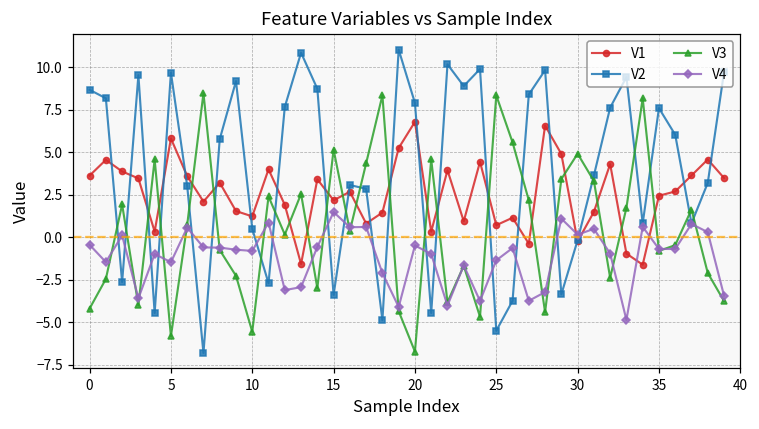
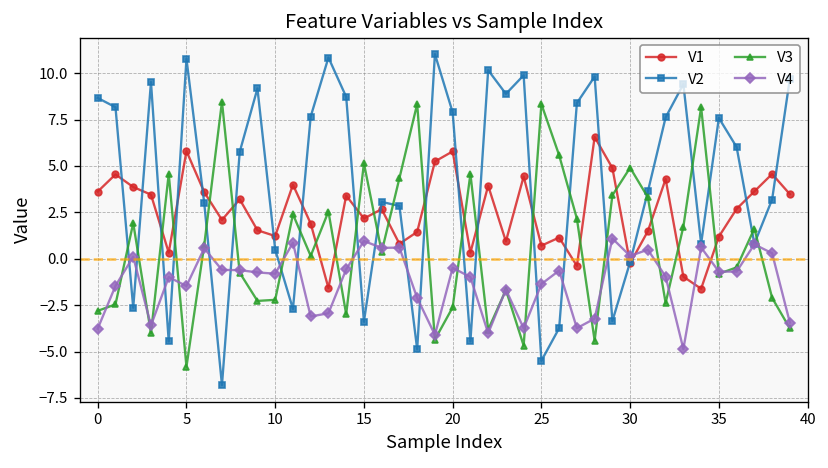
  {
    "V1": {
      "0": 3.6,
      "5": 5.8,
      "10": 1.2,
      "15": 2.2,
-     "20": 6.8,
+     "20": 5.8,
      "25": 0.7,
-     "35": 2.4
+     "35": 1.2
    },
    "V2": {
      "0": 8.7,
-     "5": 9.7,
+     "5": 10.8,
      "10": 0.5,
      "15": -3.4,
      "20": 7.9,
      "25": -5.5,
      "35": 7.6
    },
    "V3": {
-     "0": -4.2,
+     "0": -2.8,
      "5": -5.8,
-     "10": -5.6,
+     "10": -2.2,
      "15": 5.1,
-     "20": -6.7,
+     "20": -2.6,
      "25": 8.3,
      "30": 4.9
    },
    "V4": {
-     "0": -0.4,
+     "0": -3.8,
      "5": -1.5,
      "10": -0.8,
-     "15": 1.5,
+     "15": 1.0,
      "20": -0.5,
      "25": -1.4,
      "30": 0.2
    }
  }
